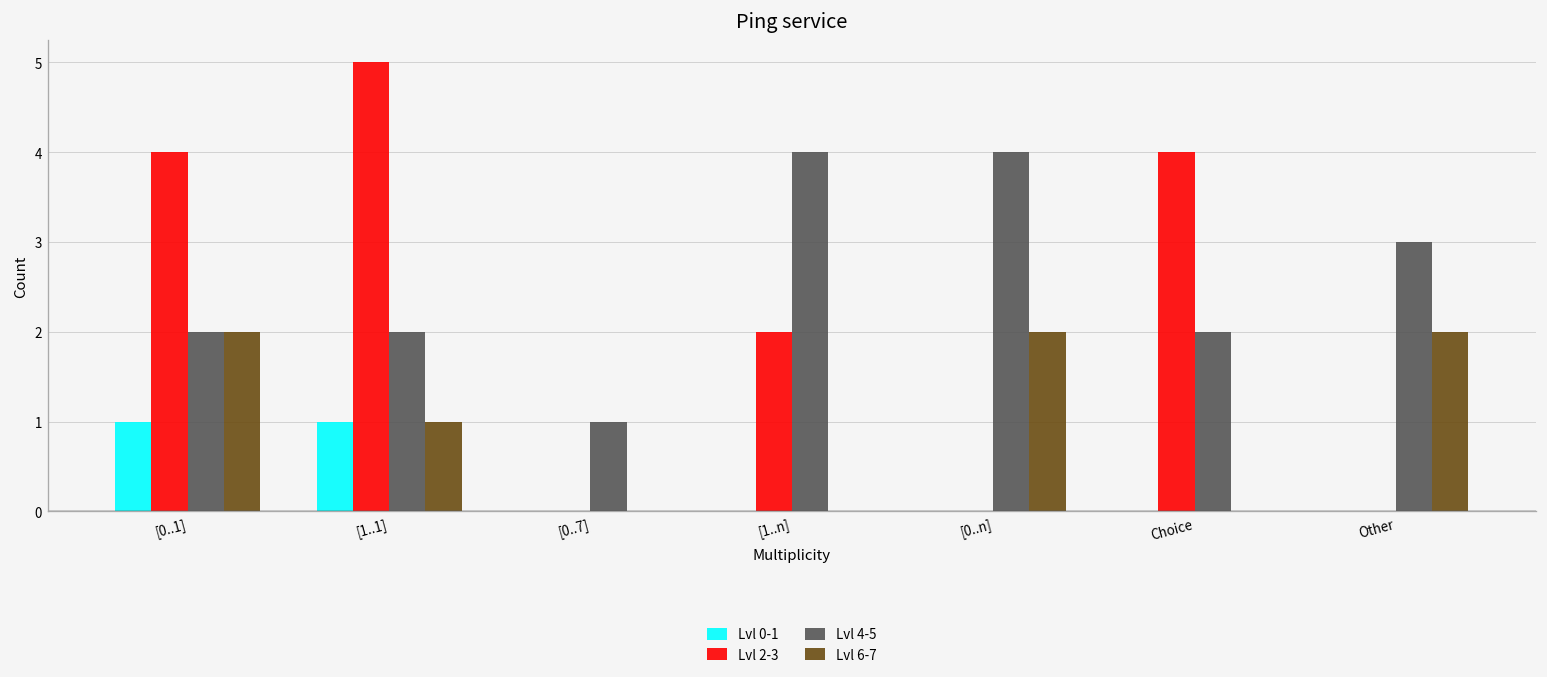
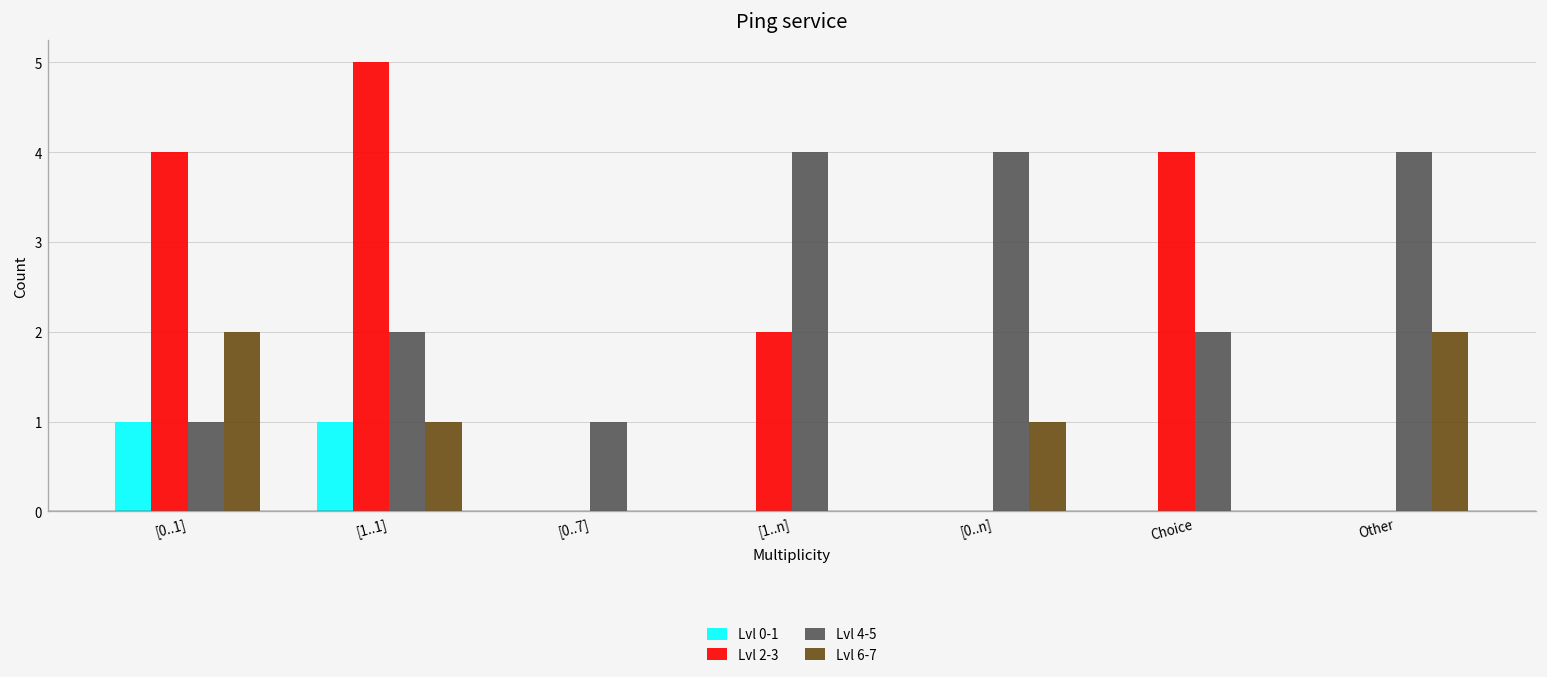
  {
    "Lvl 0-1": {
      "[0..1]": 1,
      "[1..1]": 1,
      "[0..7]": 0,
      "[1..n]": 0,
      "[0..n]": 0,
      "Choice": 0,
      "Other": 0
    },
    "Lvl 2-3": {
      "[0..1]": 4,
      "[1..1]": 5,
      "[0..7]": 0,
      "[1..n]": 2,
      "[0..n]": 0,
      "Choice": 4,
      "Other": 0
    },
    "Lvl 4-5": {
-     "[0..1]": 2,
+     "[0..1]": 1,
      "[1..1]": 2,
      "[0..7]": 1,
      "[1..n]": 4,
      "[0..n]": 4,
      "Choice": 2,
-     "Other": 3
+     "Other": 4
    },
    "Lvl 6-7": {
      "[0..1]": 2,
      "[1..1]": 1,
      "[0..7]": 0,
      "[1..n]": 0,
-     "[0..n]": 2,
+     "[0..n]": 1,
      "Choice": 0,
      "Other": 2
    }
  }
